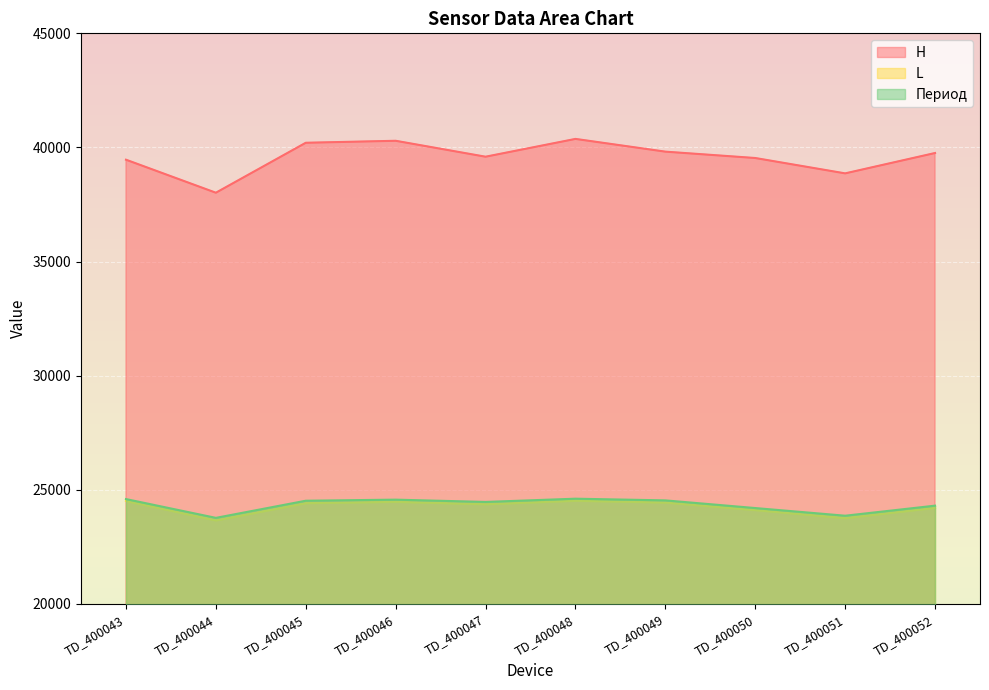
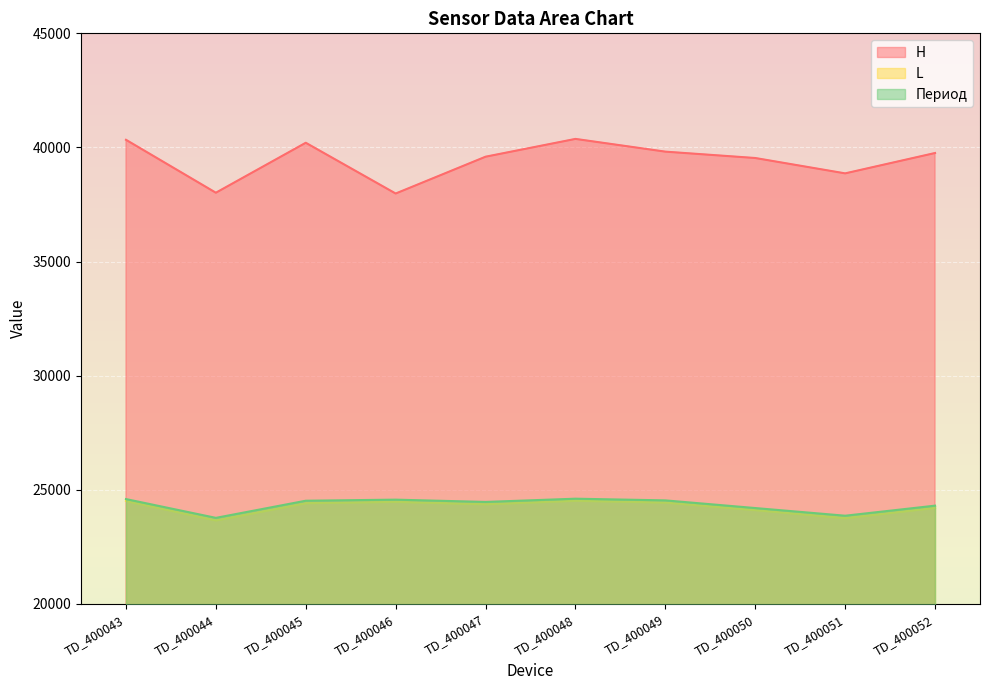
  {
    "H": {
-     "TD_400043": 39500,
+     "TD_400043": 40300,
      "TD_400044": 38000,
      "TD_400045": 40200,
-     "TD_400046": 40300,
+     "TD_400046": 38000,
      "TD_400047": 39600,
      "TD_400048": 40400,
      "TD_400049": 39800,
      "TD_400050": 39500,
      "TD_400051": 38900,
      "TD_400052": 39800
    }
  }
